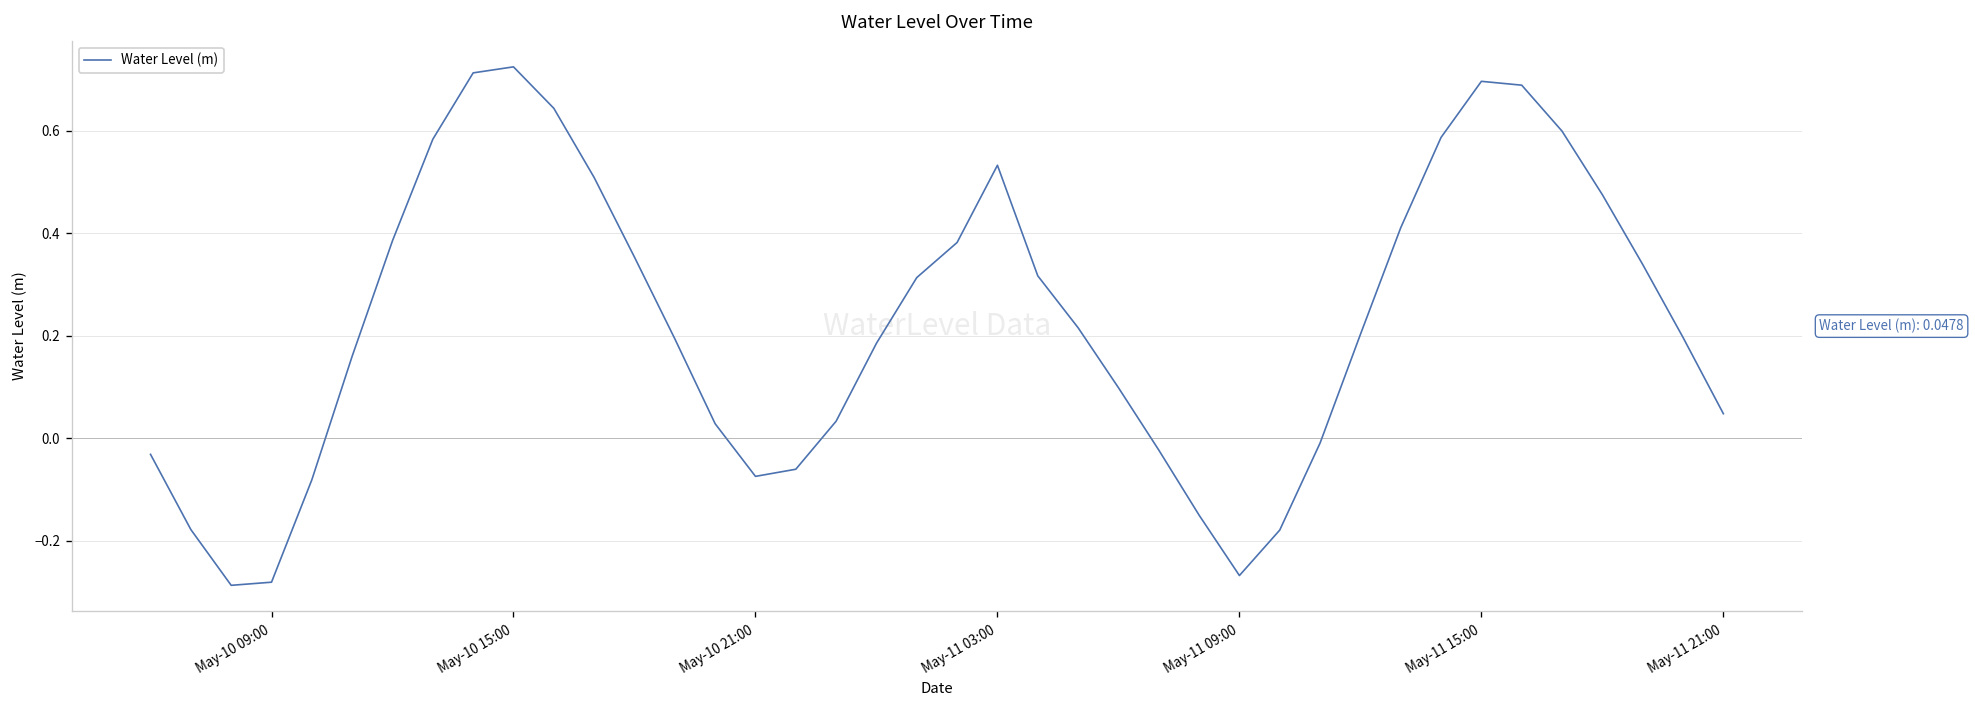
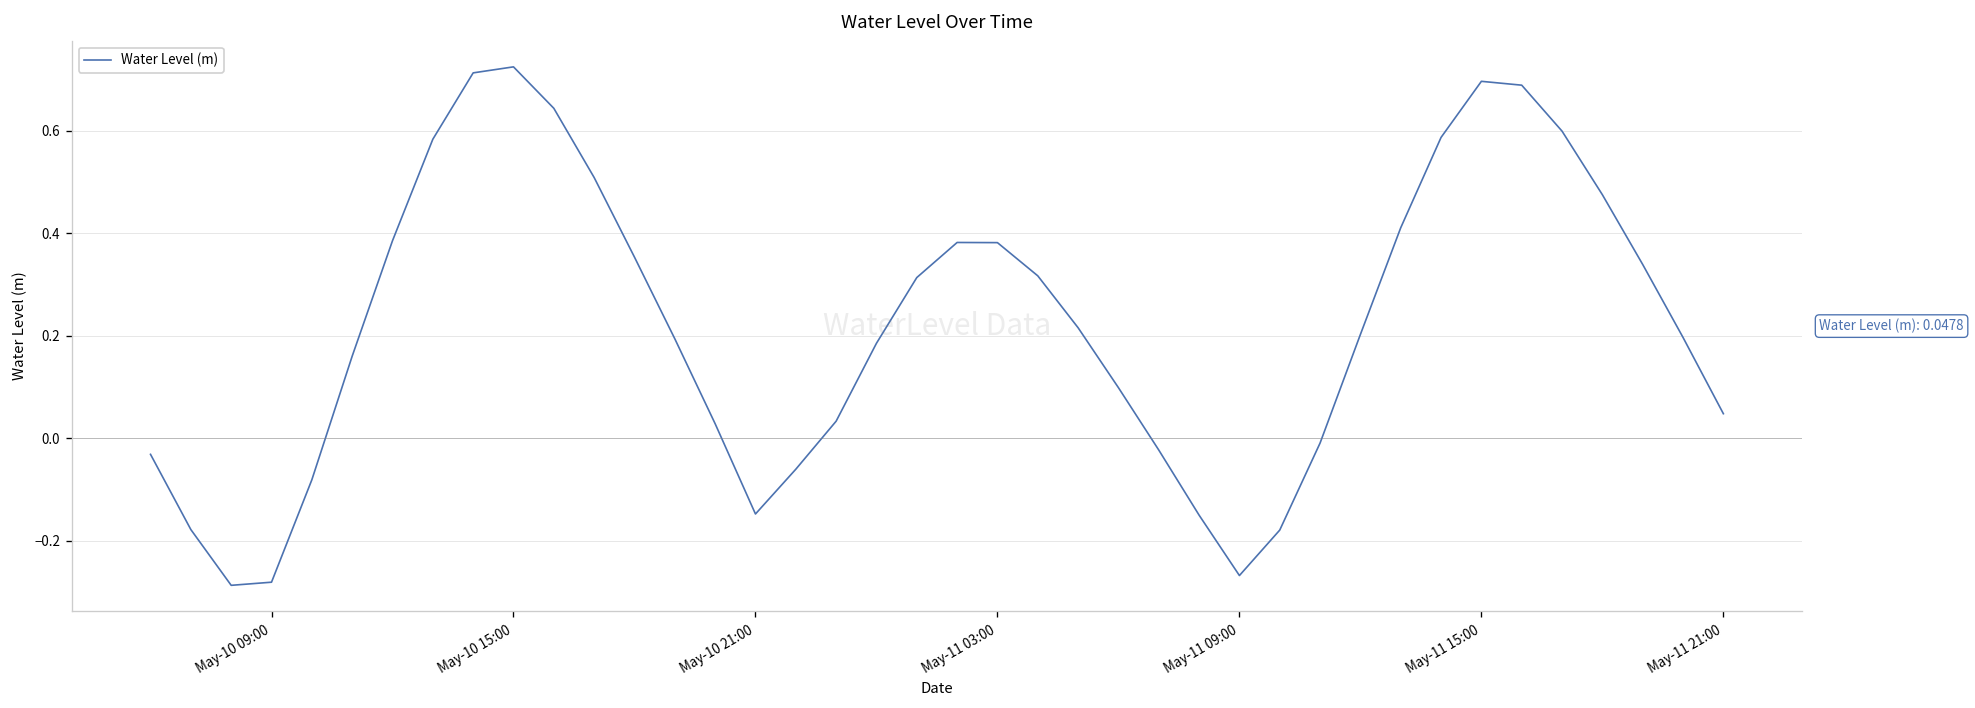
  {
    "May-10 09:00": -0.28,
    "May-10 15:00": 0.73,
-   "May-10 21:00": -0.07,
-   "May-11 03:00": 0.53,
+   "May-10 21:00": -0.15,
+   "May-11 03:00": 0.38,
    "May-11 09:00": -0.27,
    "May-11 15:00": 0.70,
    "May-11 21:00": 0.05
  }
